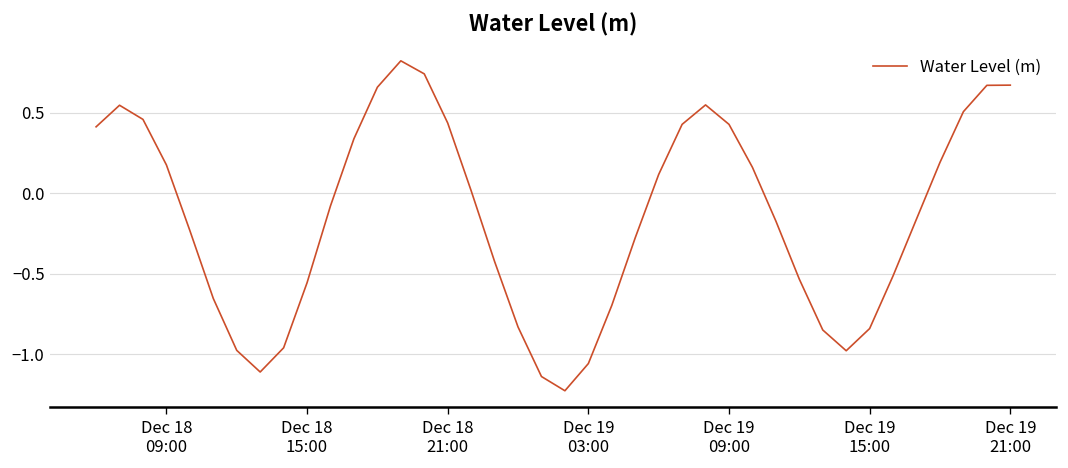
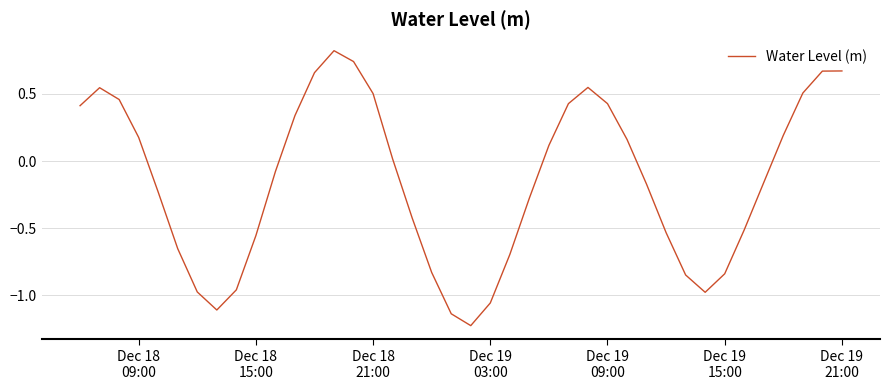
  {
    "Dec 18 09:00": 0.18,
    "Dec 18 15:00": -0.55,
-   "Dec 18 21:00": 0.44,
+   "Dec 18 21:00": 0.50,
    "Dec 19 03:00": -1.06,
    "Dec 19 09:00": 0.43,
    "Dec 19 15:00": -0.84,
    "Dec 19 21:00": 0.67
  }
